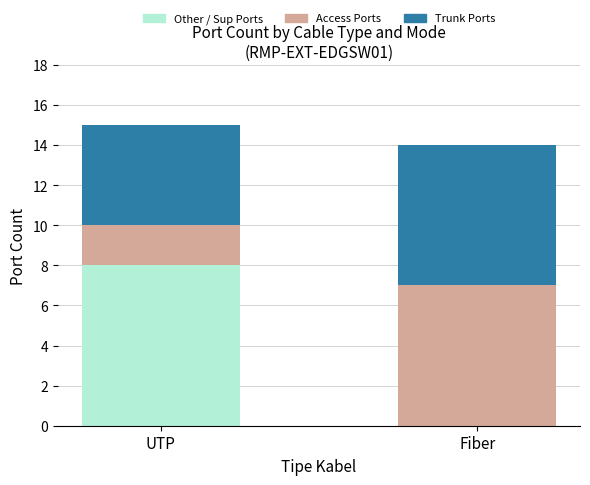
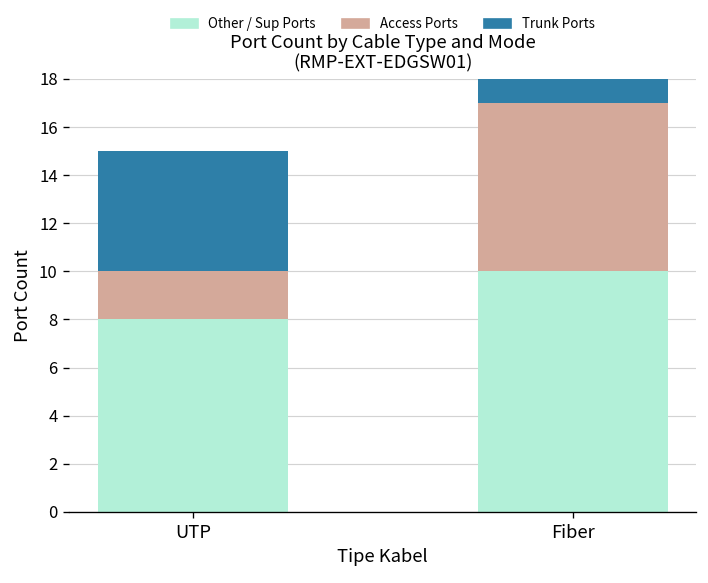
  {
    "Other / Sup Ports": {
      "UTP": 8,
-     "Fiber": 0
+     "Fiber": 10
    },
    "Access Ports": {
      "UTP": 2,
      "Fiber": 7
    },
    "Trunk Ports": {
      "UTP": 5
    }
  }
